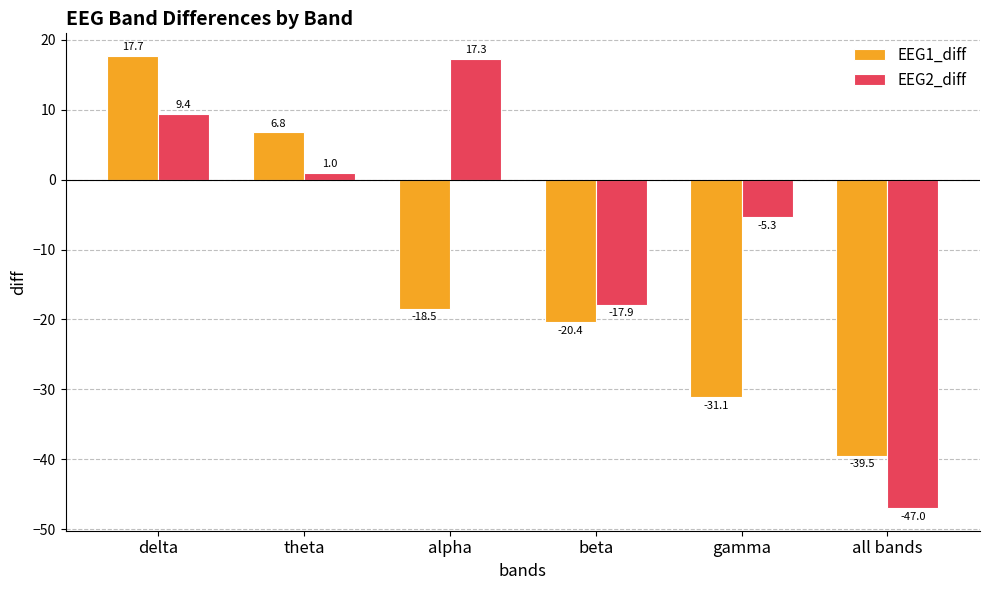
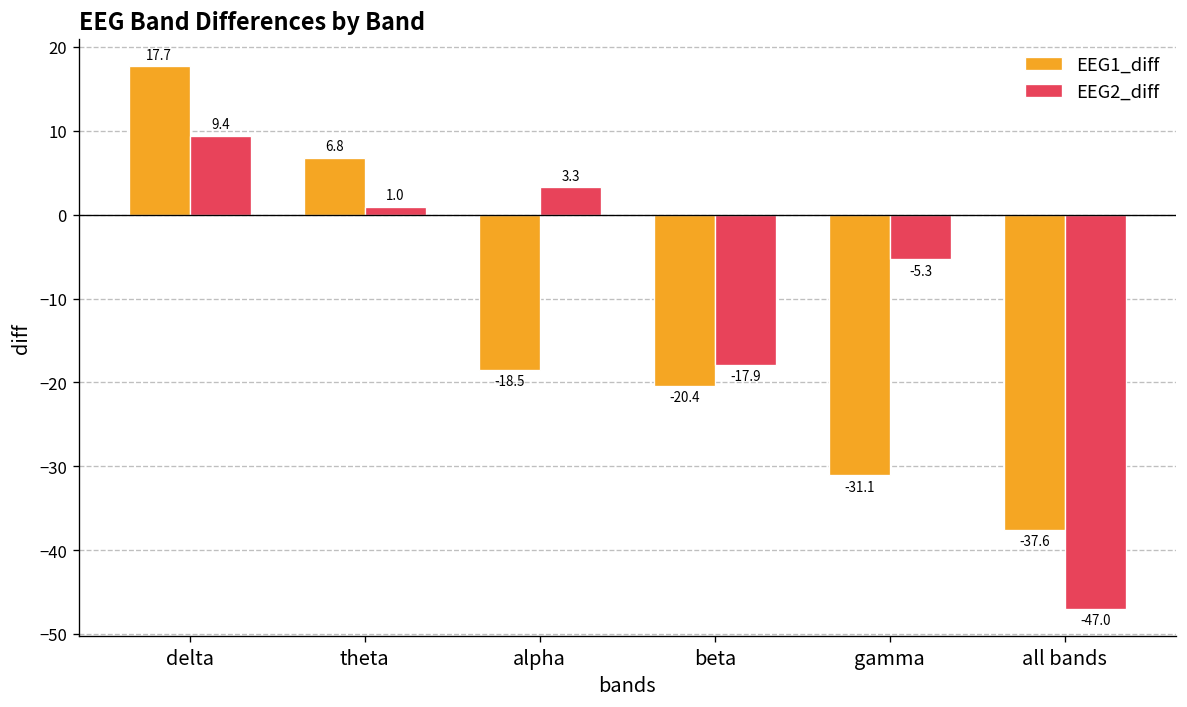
  {
    "EEG1_diff": {
      "delta": 17.7,
      "theta": 6.8,
      "alpha": -18.5,
      "beta": -20.4,
      "gamma": -31.1,
-     "all bands": -39.5
+     "all bands": -37.6
    },
    "EEG2_diff": {
      "delta": 9.4,
      "theta": 1.0,
-     "alpha": 17.3,
+     "alpha": 3.3,
      "beta": -17.9,
      "gamma": -5.3,
      "all bands": -47.0
    }
  }
